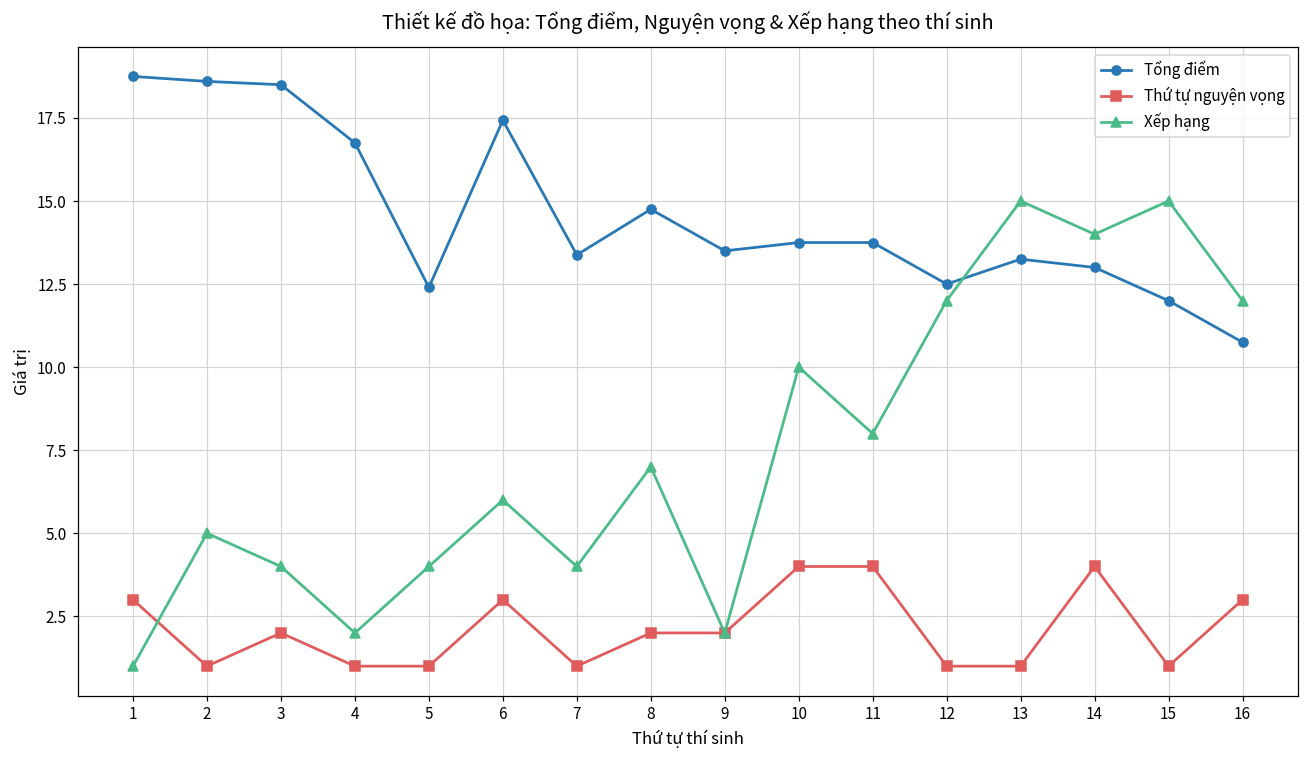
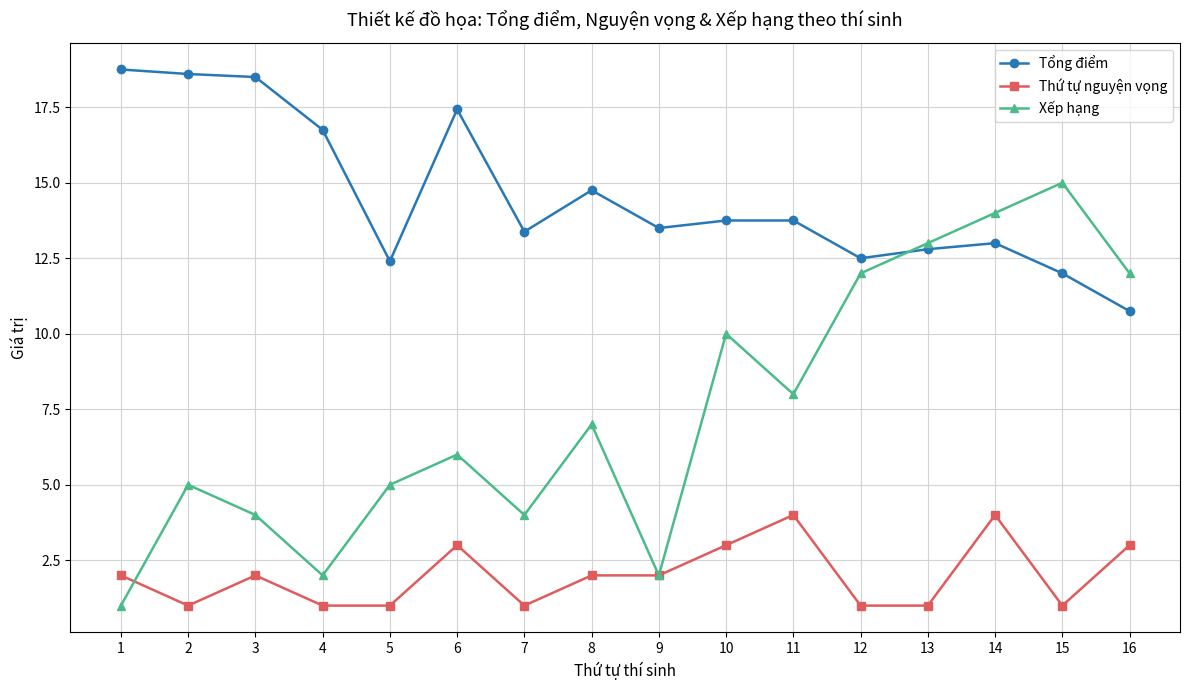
  {
    "Tổng điểm": {
      "1": 18.8,
      "2": 18.6,
      "3": 18.5,
      "4": 16.8,
      "5": 12.4,
      "6": 17.4,
      "7": 13.4,
      "8": 14.8,
      "9": 13.5,
      "10": 13.8,
      "11": 13.8,
      "12": 12.5,
-     "13": 13.3,
+     "13": 12.8,
      "14": 13.0,
      "15": 12.0,
      "16": 10.8
    },
    "Thứ tự nguyện vọng": {
-     "1": 3,
+     "1": 2,
      "2": 1,
      "3": 2,
      "4": 1,
      "5": 1,
      "6": 3,
      "7": 1,
      "8": 2,
-     "10": 4,
+     "10": 3,
      "11": 4,
      "12": 1,
      "13": 1,
      "14": 4,
      "15": 1,
      "16": 3
    },
    "Xếp hạng": {
      "1": 1,
      "2": 5,
      "3": 4,
      "4": 2,
-     "5": 4,
+     "5": 5,
      "6": 6,
      "7": 4,
      "8": 7,
      "10": 10,
      "11": 8,
      "12": 12,
-     "13": 15,
+     "13": 13,
      "14": 14,
      "15": 15,
      "16": 12
    }
  }
